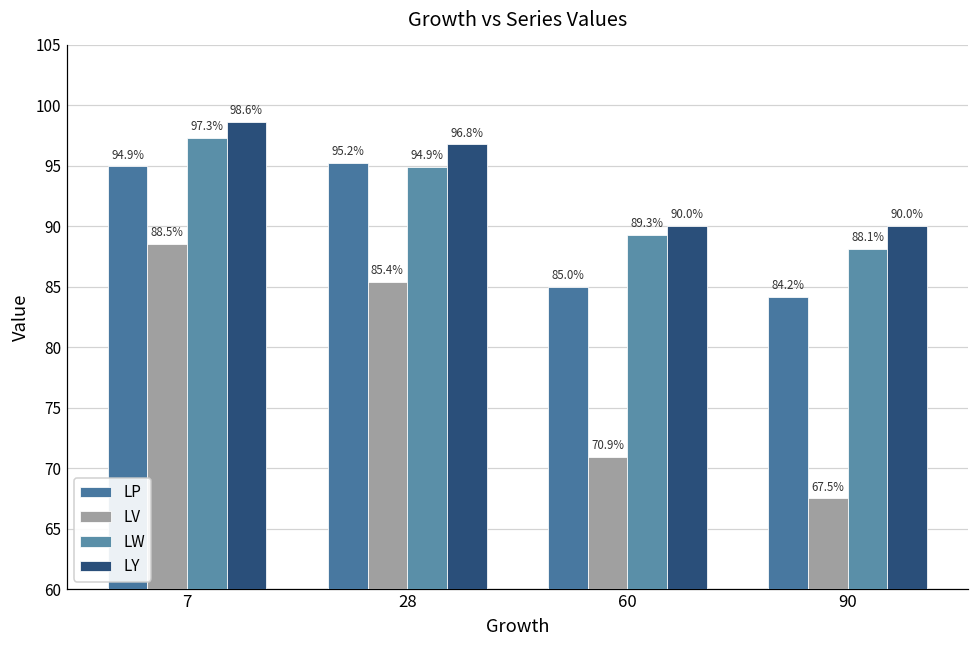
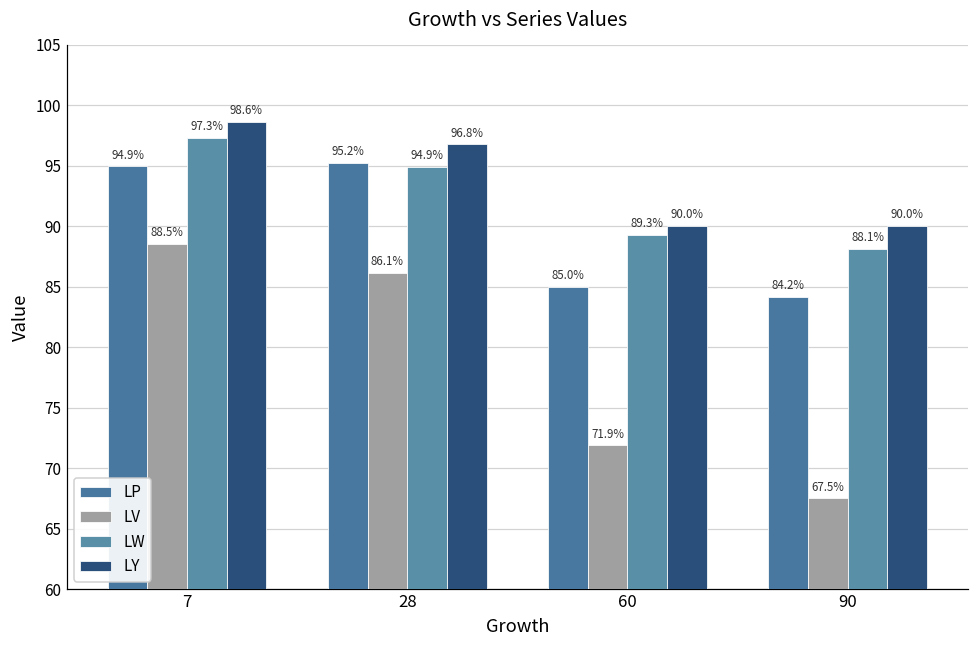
  {
    "LV": {
      "7": "88.5%",
-     "28": "85.4%",
-     "60": "70.9%",
+     "28": "86.1%",
+     "60": "71.9%",
      "90": "67.5%"
    },
    "LY": {
      "7": "98.6%",
      "28": "96.8%",
      "60": "90.0%",
      "90": "90.0%"
    }
  }
